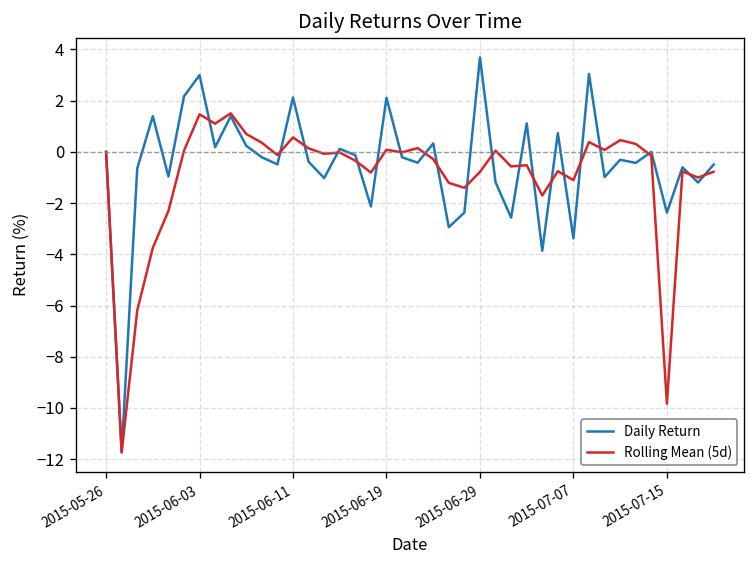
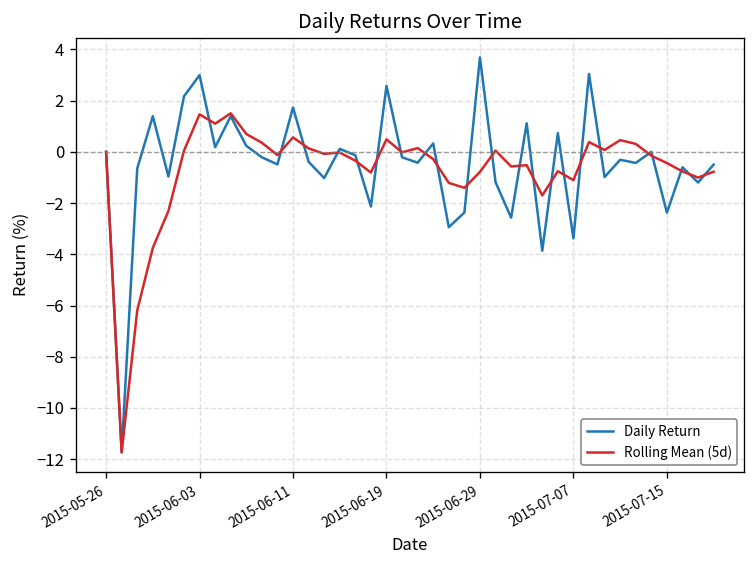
  {
    "Daily Return": {
      "2015-06-03": 3.0,
-     "2015-06-11": 2.1,
-     "2015-06-19": 2.1,
+     "2015-06-11": 1.7,
+     "2015-06-19": 2.6,
      "2015-06-29": 3.7,
      "2015-07-07": -3.4,
      "2015-07-15": -2.4
    },
    "Rolling Mean (5d)": {
      "2015-06-03": 1.5,
      "2015-06-11": 0.6,
-     "2015-06-19": 0.1,
+     "2015-06-19": 0.5,
      "2015-06-29": -0.8,
      "2015-07-07": -1.1,
-     "2015-07-15": -9.8
+     "2015-07-15": -0.4
    }
  }
